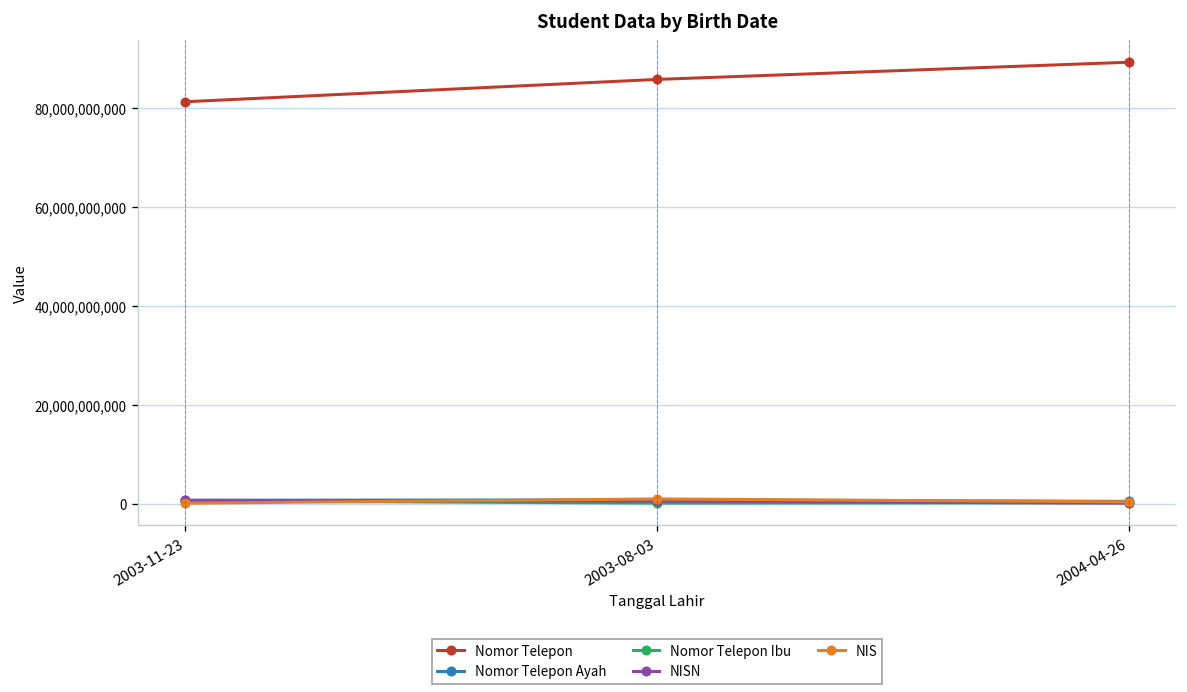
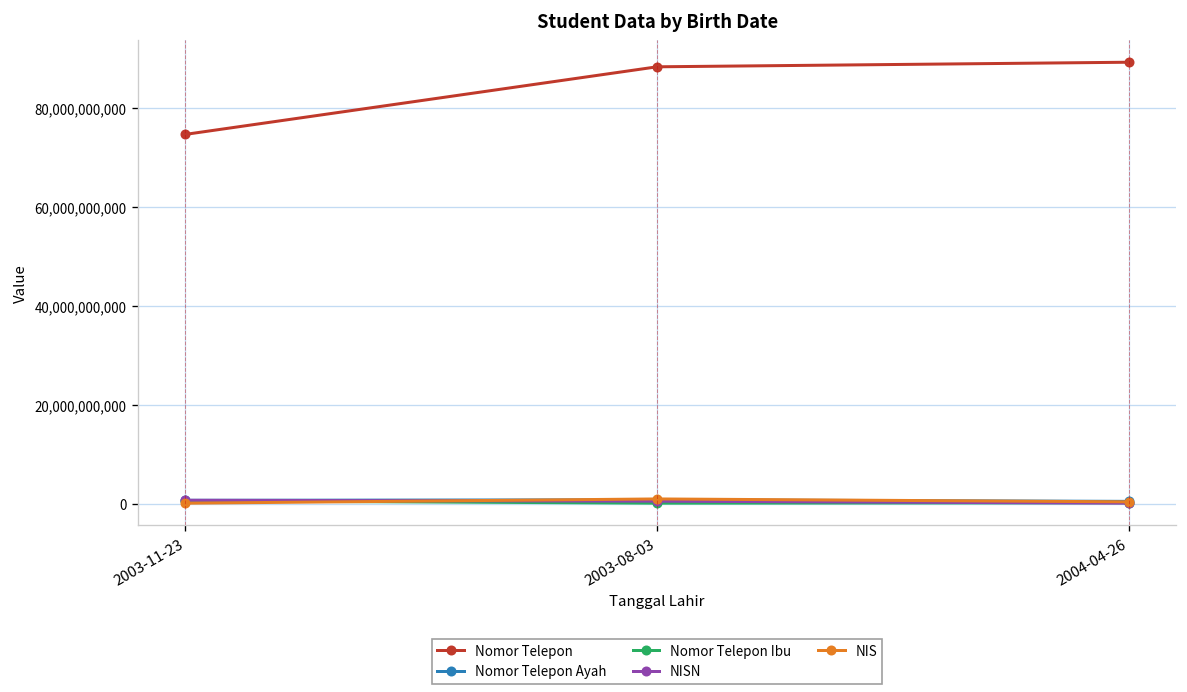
  {
    "Nomor Telepon": {
-     "2003-11-23": "81,000,000,000",
-     "2003-08-03": "86,000,000,000",
+     "2003-11-23": "75,000,000,000",
+     "2003-08-03": "88,000,000,000",
      "2004-04-26": "89,000,000,000"
    }
  }
